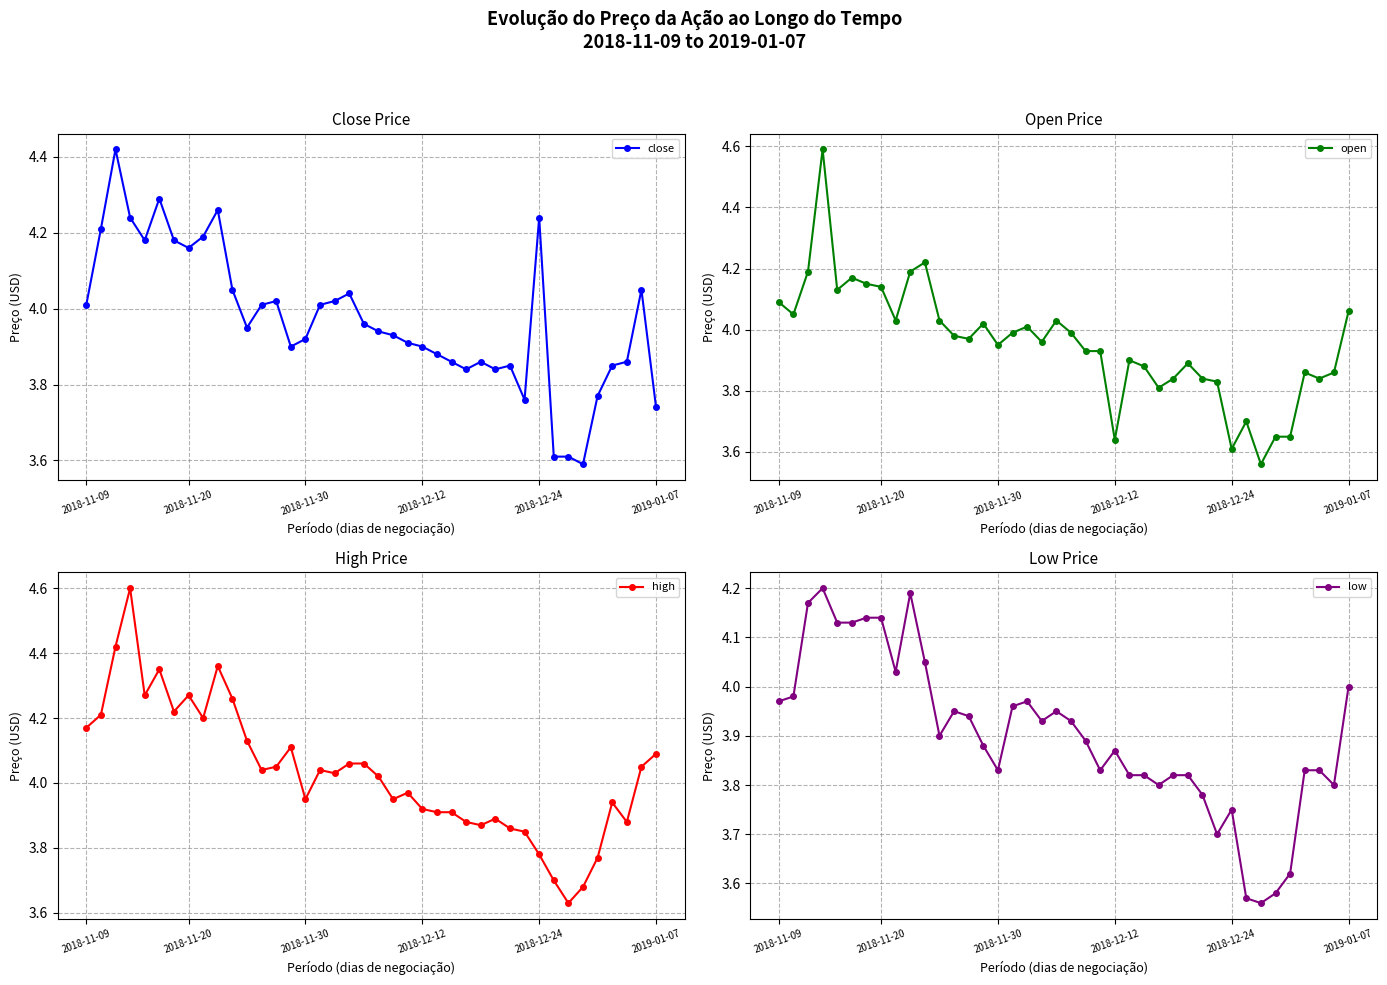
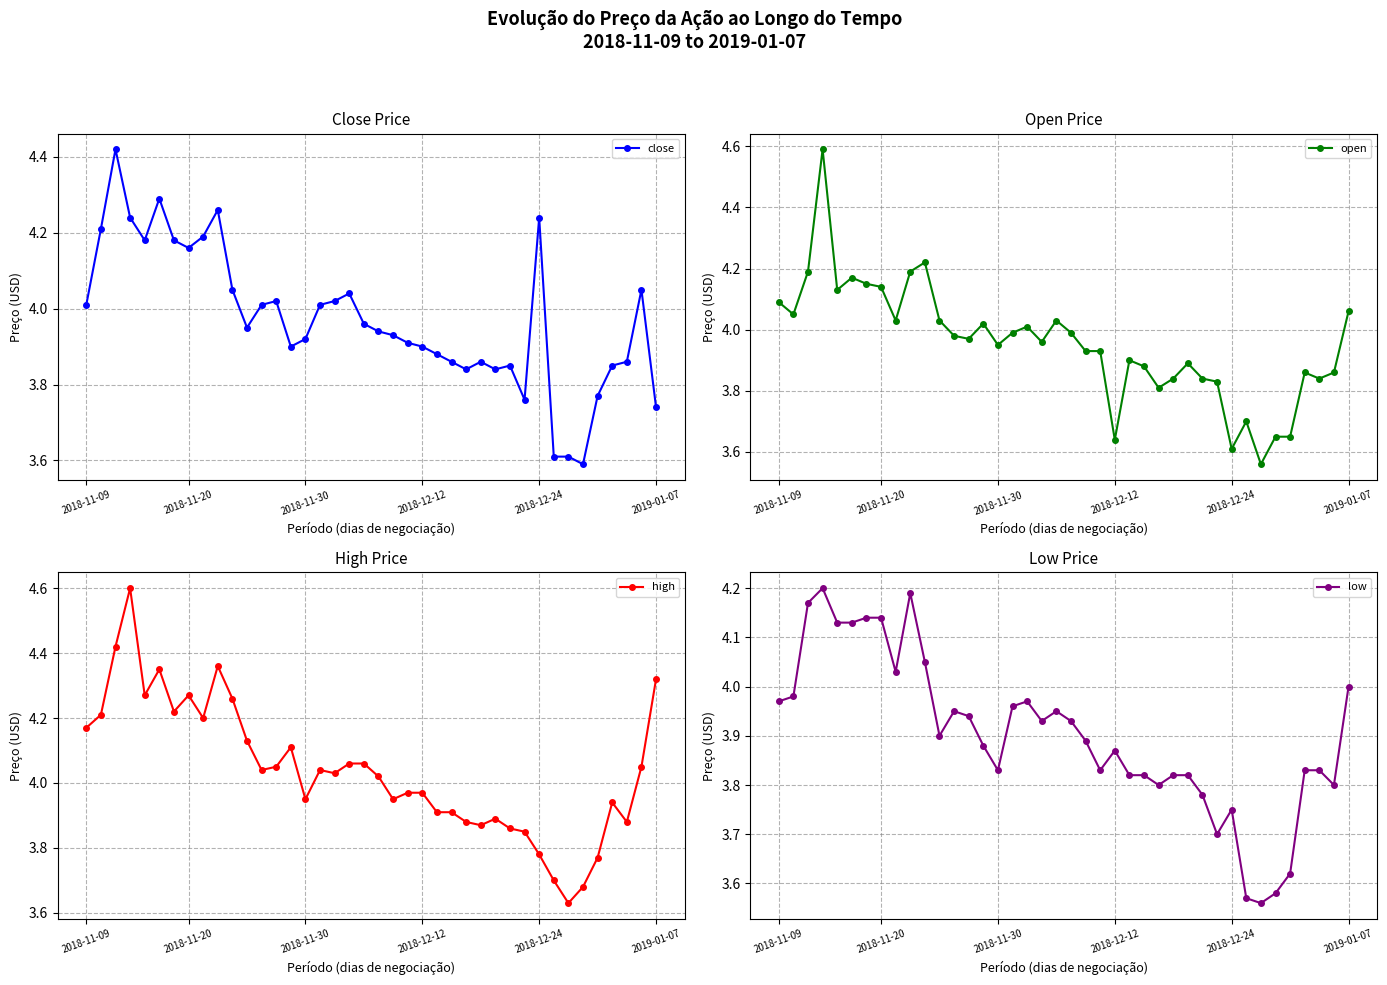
  {
    "Close Price": {
      "2018-11-09": 4.01,
      "2018-11-20": 4.16,
      "2018-11-30": 3.92,
      "2018-12-12": 3.90,
      "2018-12-24": 4.24,
      "2019-01-07": 3.74
    },
    "Open Price": {
      "2018-11-09": 4.09,
      "2018-11-20": 4.14,
      "2018-11-30": 3.95,
      "2018-12-12": 3.64,
      "2018-12-24": 3.61,
      "2019-01-07": 4.06
    },
    "High Price": {
      "2018-11-09": 4.17,
      "2018-11-20": 4.27,
      "2018-11-30": 3.95,
-     "2018-12-12": 3.92,
+     "2018-12-12": 3.97,
      "2018-12-24": 3.78,
-     "2019-01-07": 4.09
+     "2019-01-07": 4.32
    },
    "Low Price": {
      "2018-11-09": 3.97,
      "2018-11-20": 4.14,
      "2018-11-30": 3.83,
      "2018-12-12": 3.87,
      "2018-12-24": 3.75,
      "2019-01-07": 4.00
    }
  }
